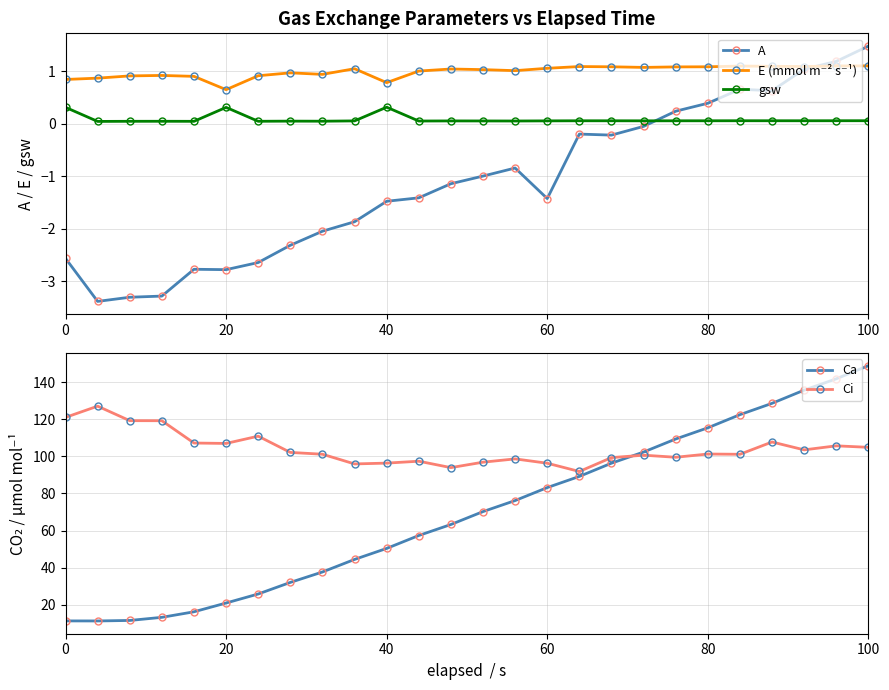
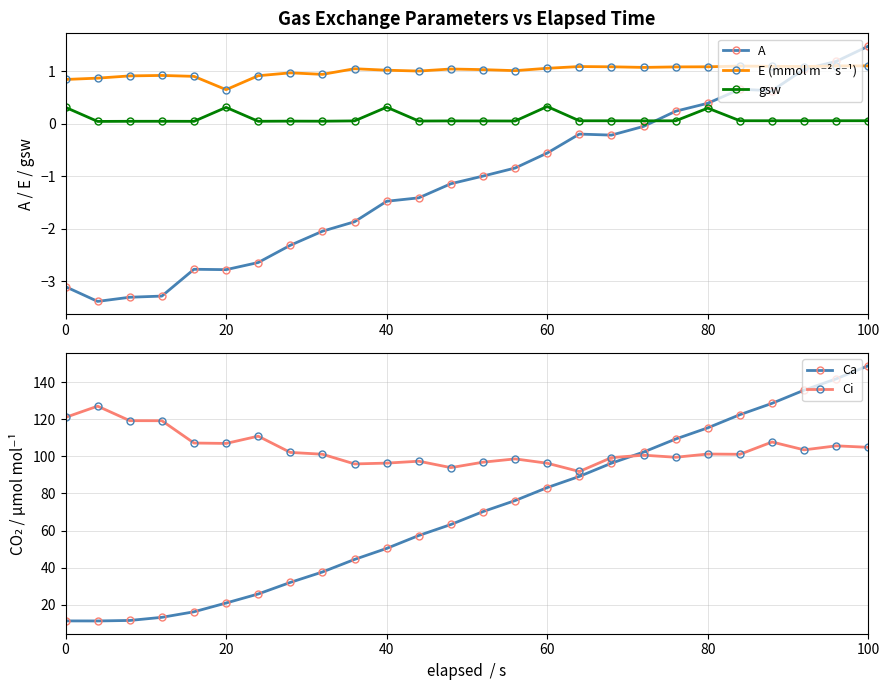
  {
    "Gas Exchange Parameters vs Elapsed Time": {
      "A": {
-       "0": -2.6,
+       "0": -3.1,
        "20": -2.8,
        "40": -1.5,
-       "60": -1.4,
+       "60": -0.6,
        "80": 0.4,
        "100": 1.5
      },
      "E (mmol m⁻² s⁻¹)": {
        "0": 0.8,
        "20": 0.7,
-       "40": 0.8,
+       "40": 1.0,
        "60": 1.1,
        "80": 1.1,
        "100": 1.1
      },
      "gsw": {
        "0": 0.3,
        "20": 0.3,
        "40": 0.3,
-       "60": 0.1,
-       "80": 0.1,
+       "60": 0.3,
+       "80": 0.3,
        "100": 0.1
      }
    }
  }
